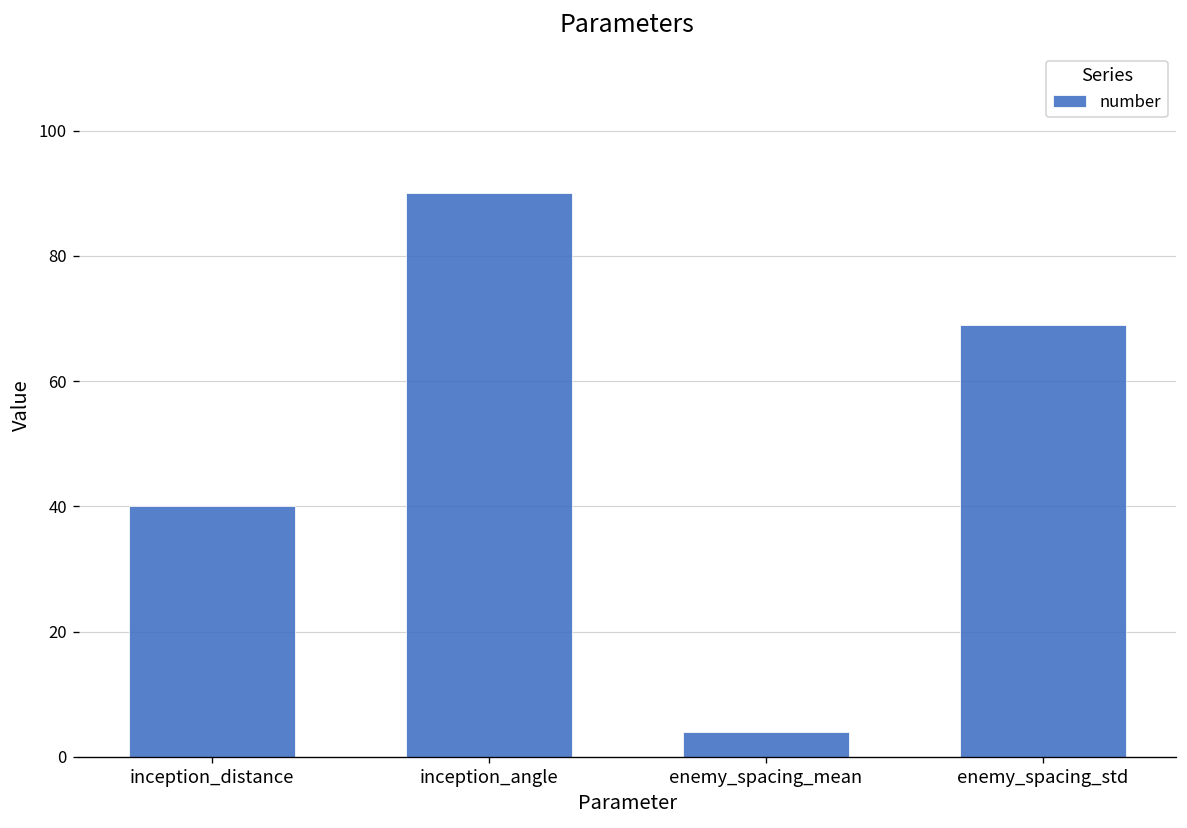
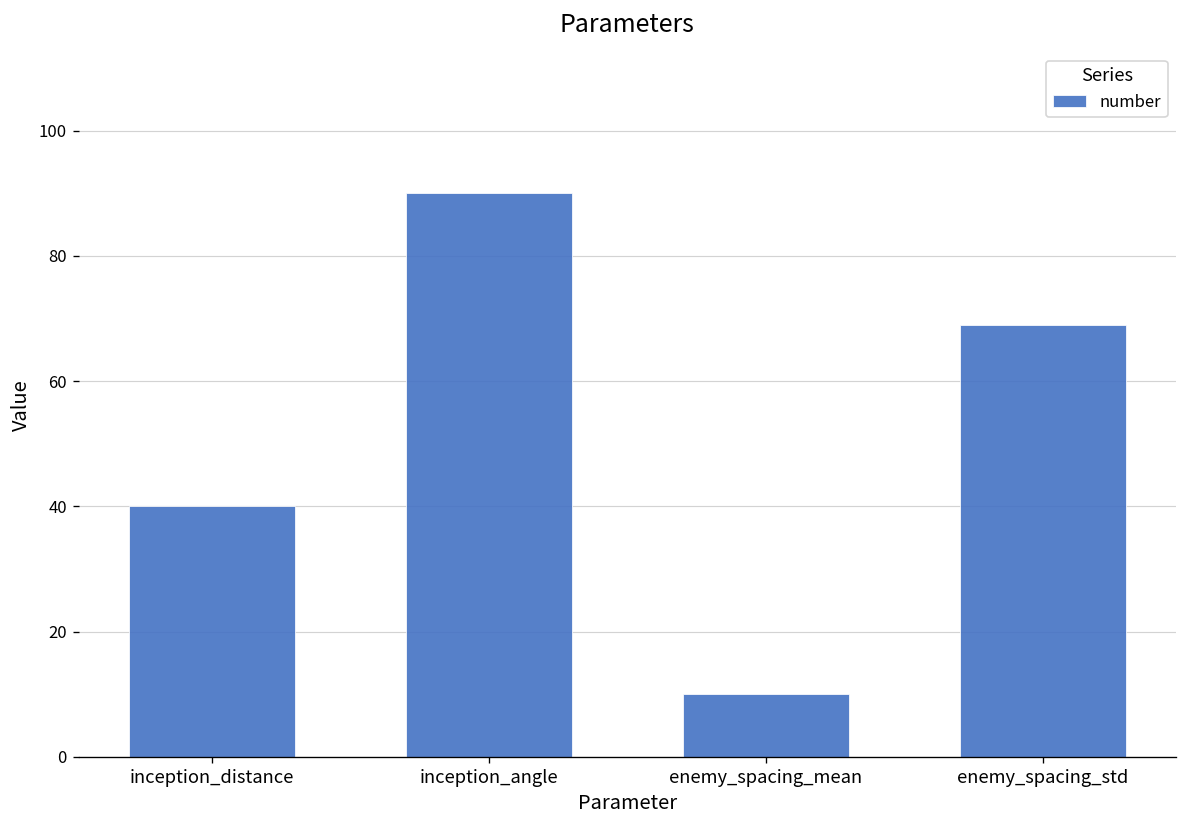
  {
    "inception_distance": 40,
    "inception_angle": 90,
-   "enemy_spacing_mean": 4,
+   "enemy_spacing_mean": 10,
    "enemy_spacing_std": 69
  }
